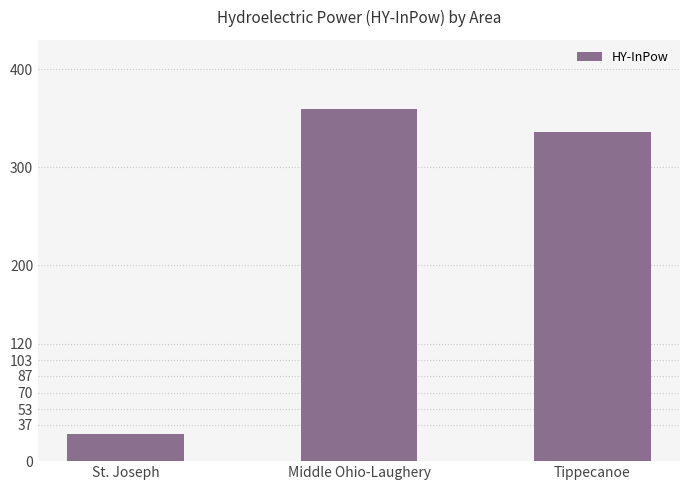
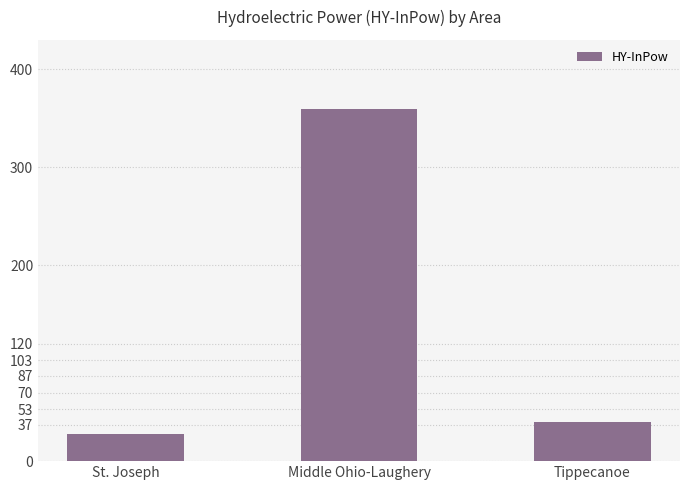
  {
    "St. Joseph": 30,
    "Middle Ohio-Laughery": 360,
-   "Tippecanoe": 340
+   "Tippecanoe": 40
  }
